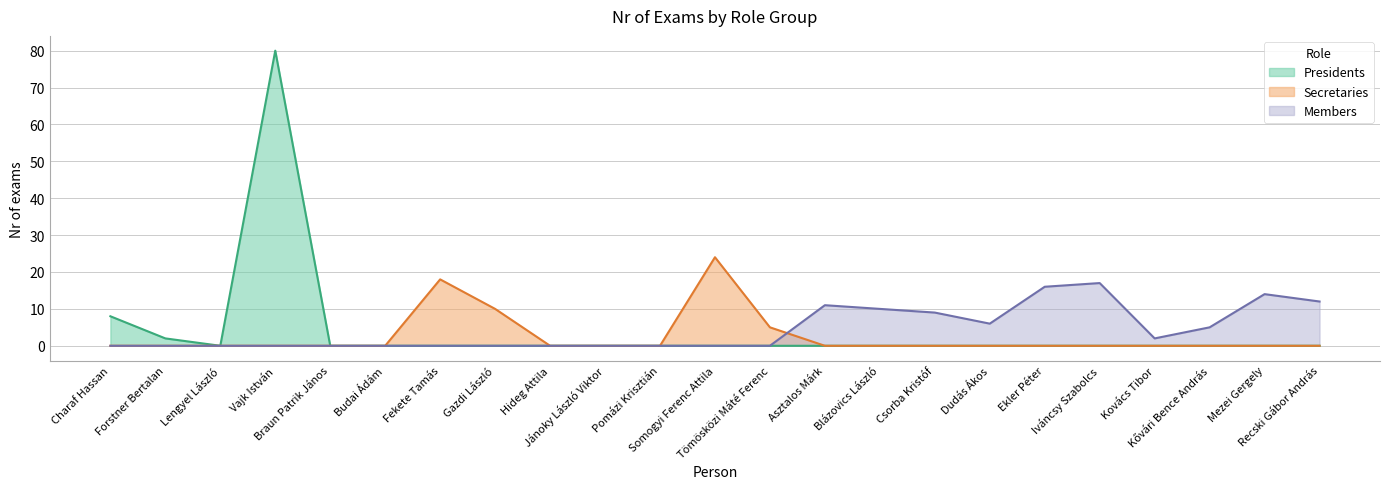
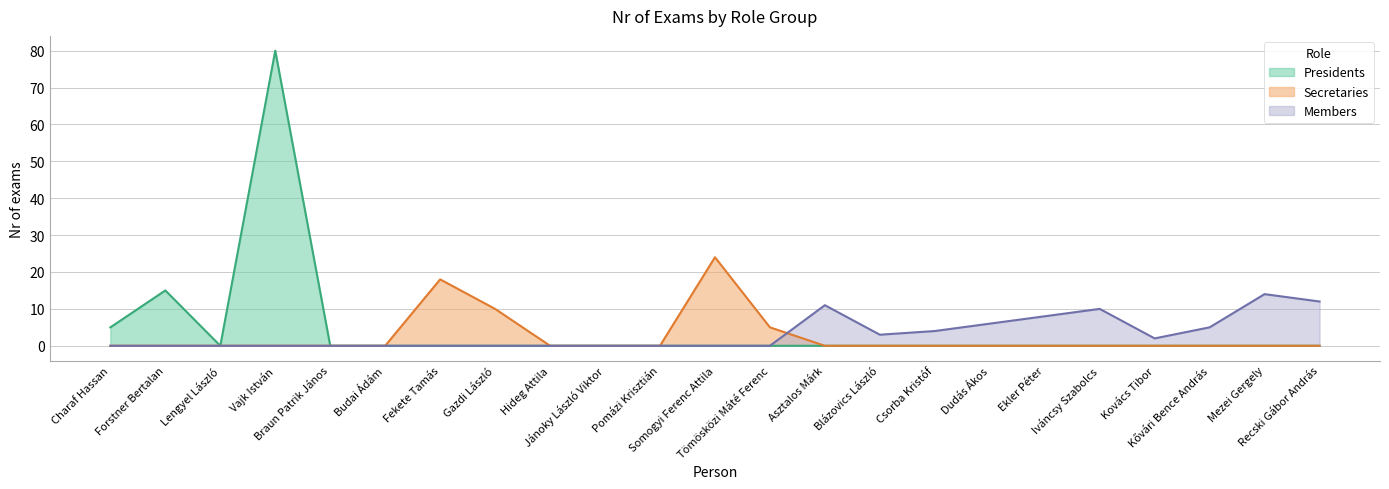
  {
    "Presidents": {
-     "Charaf Hassan": 8,
-     "Forstner Bertalan": 2,
+     "Charaf Hassan": 5,
+     "Forstner Bertalan": 15,
      "Vajk István": 80
    },
    "Secretaries": {
      "Fekete Tamás": 18,
      "Gazdi László": 10,
      "Somogyi Ferenc Attila": 24,
      "Tömösközi Máté Ferenc": 5
    },
    "Members": {
      "Asztalos Márk": 11,
-     "Blázovics László": 10,
-     "Csorba Kristóf": 9,
+     "Blázovics László": 3,
+     "Csorba Kristóf": 4,
      "Dudás Ákos": 6,
-     "Ekler Péter": 16,
-     "Iváncsy Szabolcs": 17,
+     "Ekler Péter": 8,
+     "Iváncsy Szabolcs": 10,
      "Kovács Tibor": 2,
      "Kővári Bence András": 5,
      "Mezei Gergely": 14,
      "Recski Gábor András": 12
    }
  }
